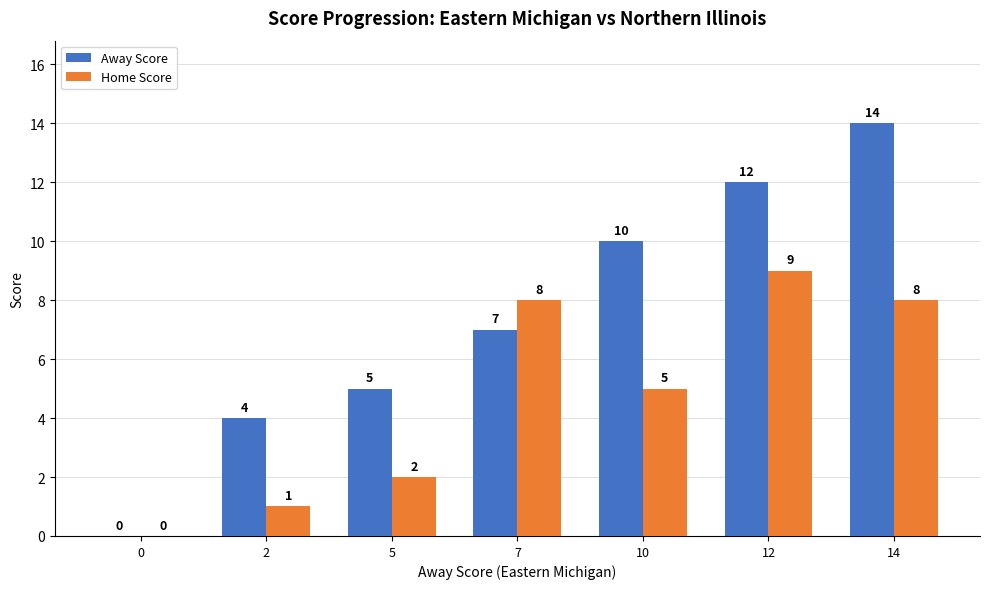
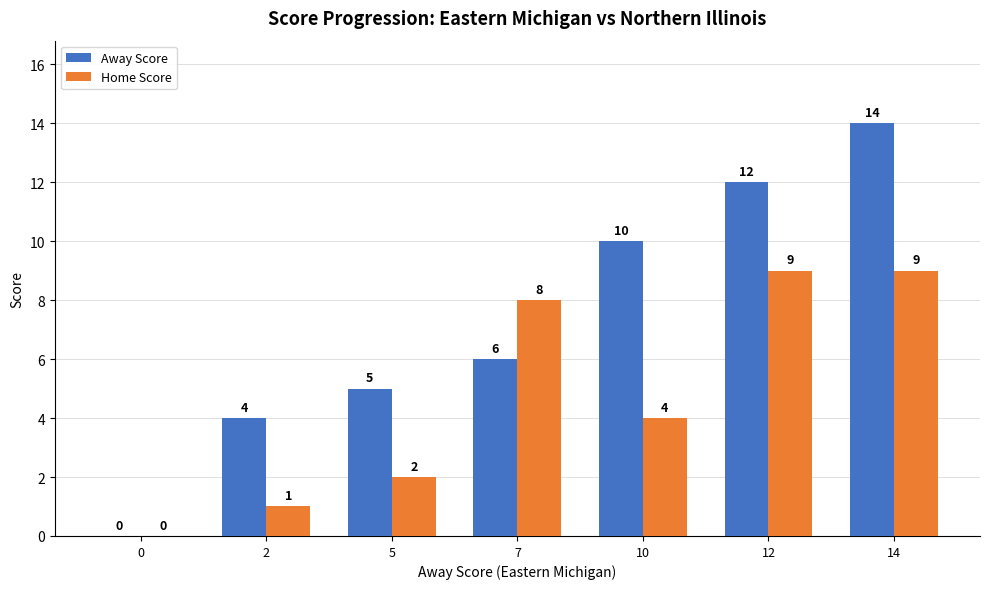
  {
    "Away Score": {
      "0": 0,
      "2": 4,
      "5": 5,
-     "7": 7,
+     "7": 6,
      "10": 10,
      "12": 12,
      "14": 14
    },
    "Home Score": {
      "0": 0,
      "2": 1,
      "5": 2,
      "7": 8,
-     "10": 5,
+     "10": 4,
      "12": 9,
-     "14": 8
+     "14": 9
    }
  }
